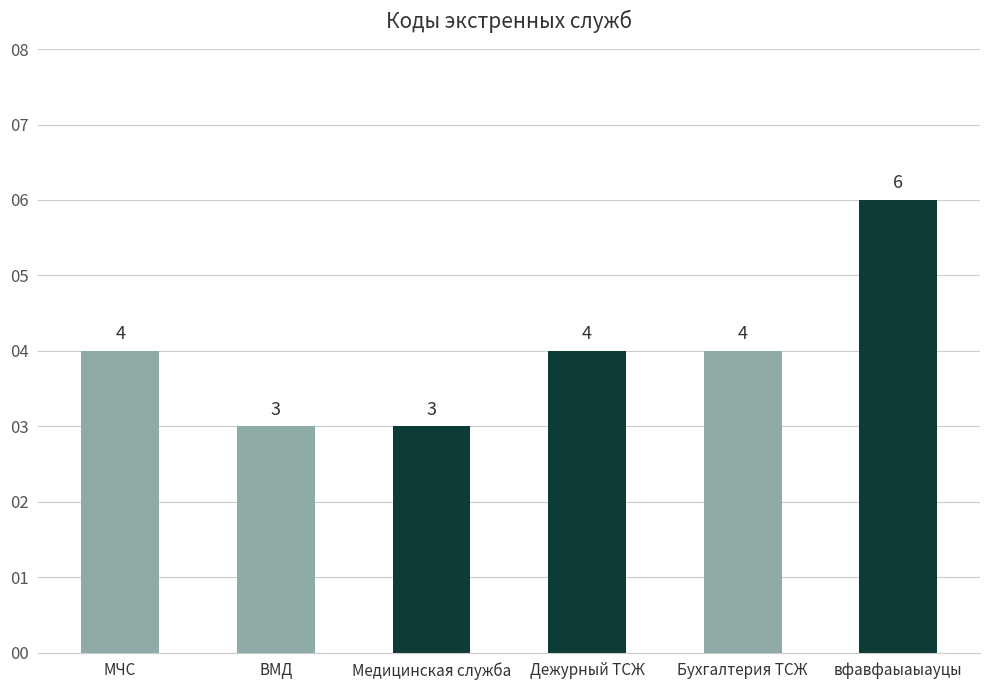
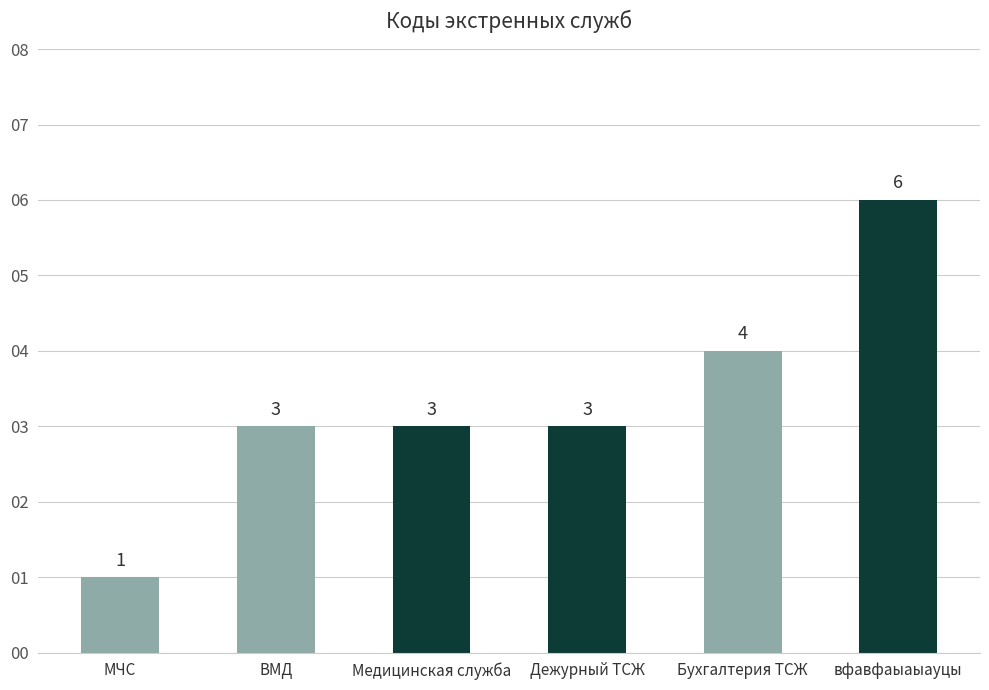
  {
-   "МЧС": 4,
+   "МЧС": 1,
    "ВМД": 3,
    "Медицинская служба": 3,
-   "Дежурный ТСЖ": 4,
+   "Дежурный ТСЖ": 3,
    "Бухгалтерия ТСЖ": 4,
    "вфавфаыаыауцы": 6
  }
